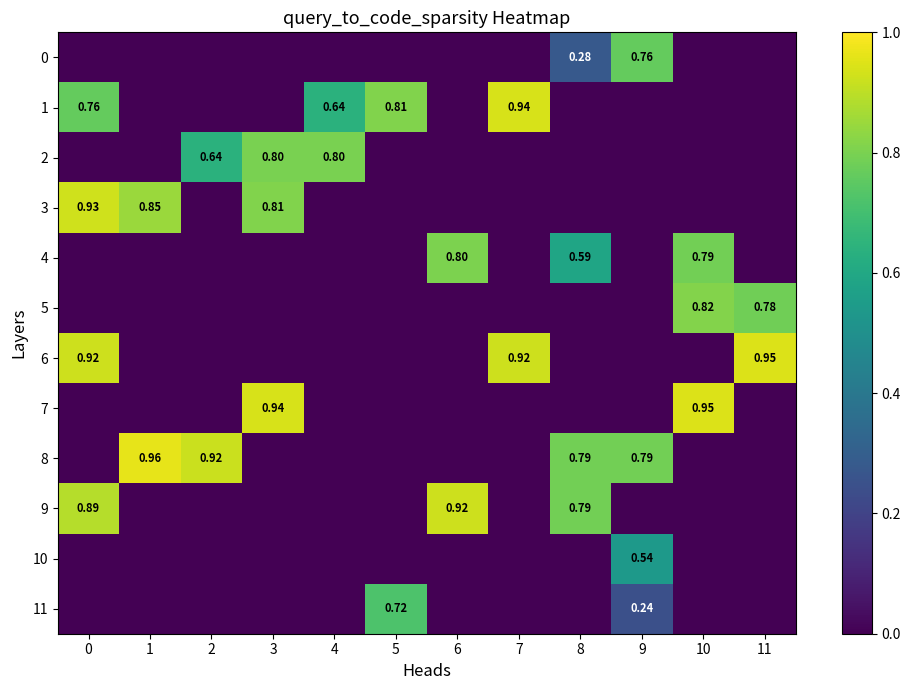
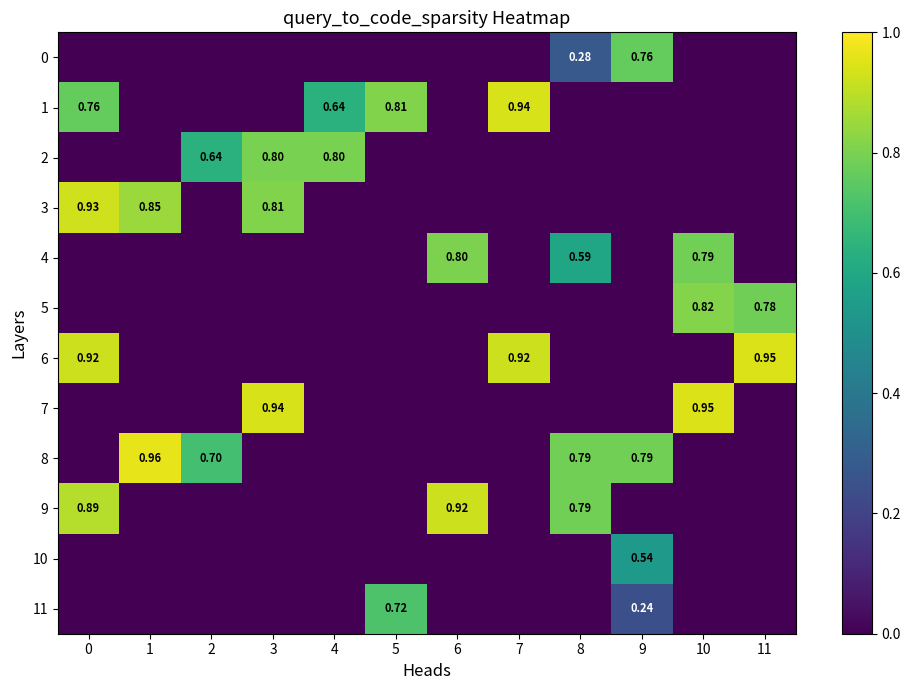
  {
    "0": {
      "8": 0.28,
      "9": 0.76
    },
    "1": {
      "0": 0.76,
      "4": 0.64,
      "5": 0.81,
      "7": 0.94
    },
    "2": {
      "2": 0.64,
      "3": 0.80,
      "4": 0.80
    },
    "3": {
      "0": 0.93,
      "1": 0.85,
      "3": 0.81
    },
    "4": {
      "6": 0.80,
      "8": 0.59,
      "10": 0.79
    },
    "5": {
      "10": 0.82,
      "11": 0.78
    },
    "6": {
      "0": 0.92,
      "7": 0.92,
      "11": 0.95
    },
    "7": {
      "3": 0.94,
      "10": 0.95
    },
    "8": {
      "1": 0.96,
-     "2": 0.92,
+     "2": 0.70,
      "8": 0.79,
      "9": 0.79
    },
    "9": {
      "0": 0.89,
      "6": 0.92,
      "8": 0.79
    },
    "10": {
      "9": 0.54
    },
    "11": {
      "5": 0.72,
      "9": 0.24
    }
  }
